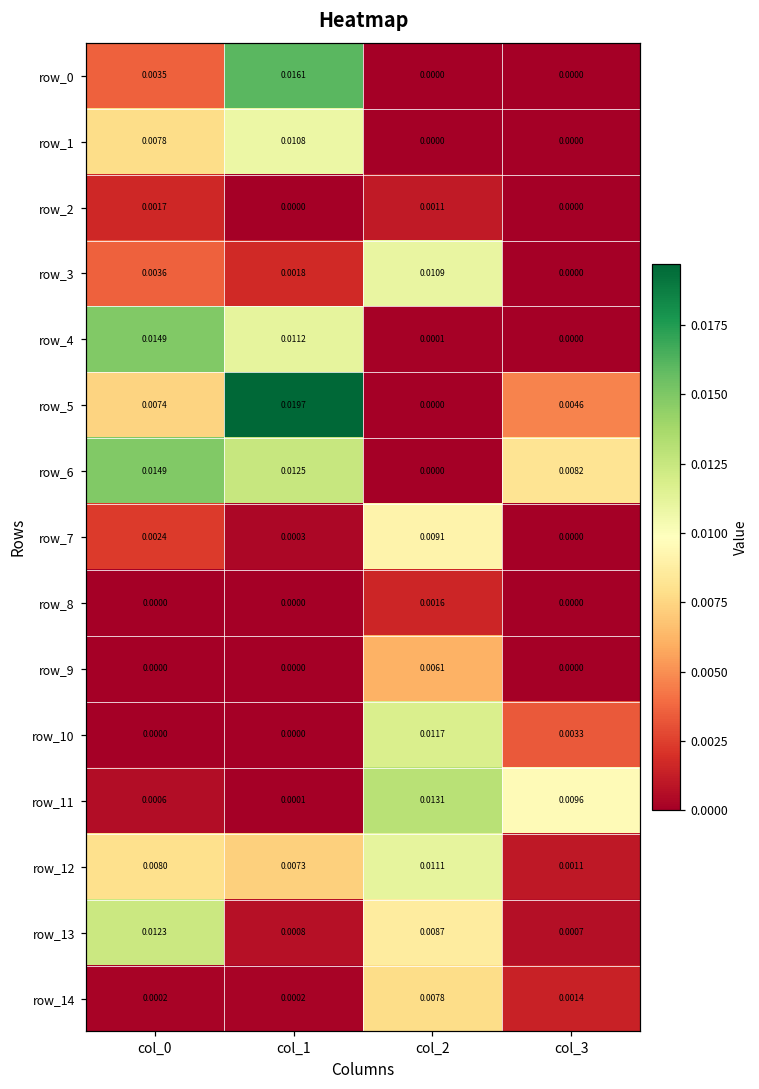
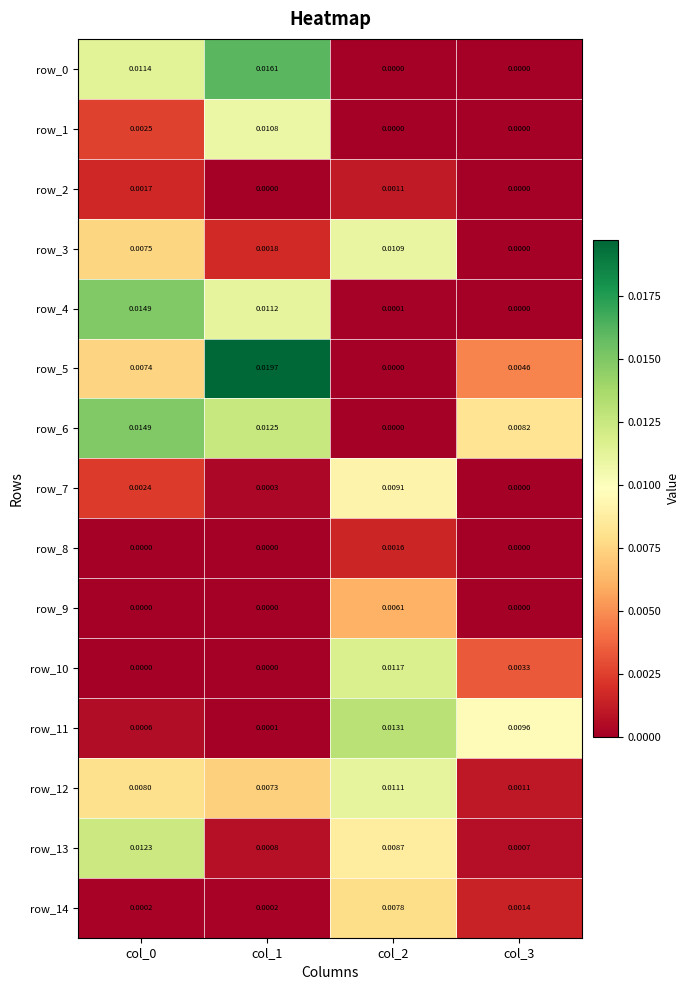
  {
    "row_0": {
-     "col_0": 0.0035,
+     "col_0": 0.0114,
      "col_1": 0.0161,
      "col_2": 0.0000,
      "col_3": 0.0000
    },
    "row_1": {
-     "col_0": 0.0078,
+     "col_0": 0.0025,
      "col_1": 0.0108,
      "col_2": 0.0000,
      "col_3": 0.0000
    },
    "row_2": {
      "col_0": 0.0017,
      "col_1": 0.0000,
      "col_2": 0.0011,
      "col_3": 0.0000
    },
    "row_3": {
-     "col_0": 0.0036,
+     "col_0": 0.0075,
      "col_1": 0.0018,
      "col_2": 0.0109,
      "col_3": 0.0000
    },
    "row_4": {
      "col_0": 0.0149,
      "col_1": 0.0112,
      "col_2": 0.0001,
      "col_3": 0.0000
    },
    "row_5": {
      "col_0": 0.0074,
      "col_1": 0.0197,
      "col_2": 0.0000,
      "col_3": 0.0046
    },
    "row_6": {
      "col_0": 0.0149,
      "col_1": 0.0125,
      "col_2": 0.0000,
      "col_3": 0.0082
    },
    "row_7": {
      "col_0": 0.0024,
      "col_1": 0.0003,
      "col_2": 0.0091,
      "col_3": 0.0000
    },
    "row_8": {
      "col_0": 0.0000,
      "col_1": 0.0000,
      "col_2": 0.0016,
      "col_3": 0.0000
    },
    "row_9": {
      "col_0": 0.0000,
      "col_1": 0.0000,
      "col_2": 0.0061,
      "col_3": 0.0000
    },
    "row_10": {
      "col_0": 0.0000,
      "col_1": 0.0000,
      "col_2": 0.0117,
      "col_3": 0.0033
    },
    "row_11": {
      "col_0": 0.0006,
      "col_1": 0.0001,
      "col_2": 0.0131,
      "col_3": 0.0096
    },
    "row_12": {
      "col_0": 0.0080,
      "col_1": 0.0073,
      "col_2": 0.0111,
      "col_3": 0.0011
    },
    "row_13": {
      "col_0": 0.0123,
      "col_1": 0.0008,
      "col_2": 0.0087,
      "col_3": 0.0007
    },
    "row_14": {
      "col_0": 0.0002,
      "col_1": 0.0002,
      "col_2": 0.0078,
      "col_3": 0.0014
    }
  }
